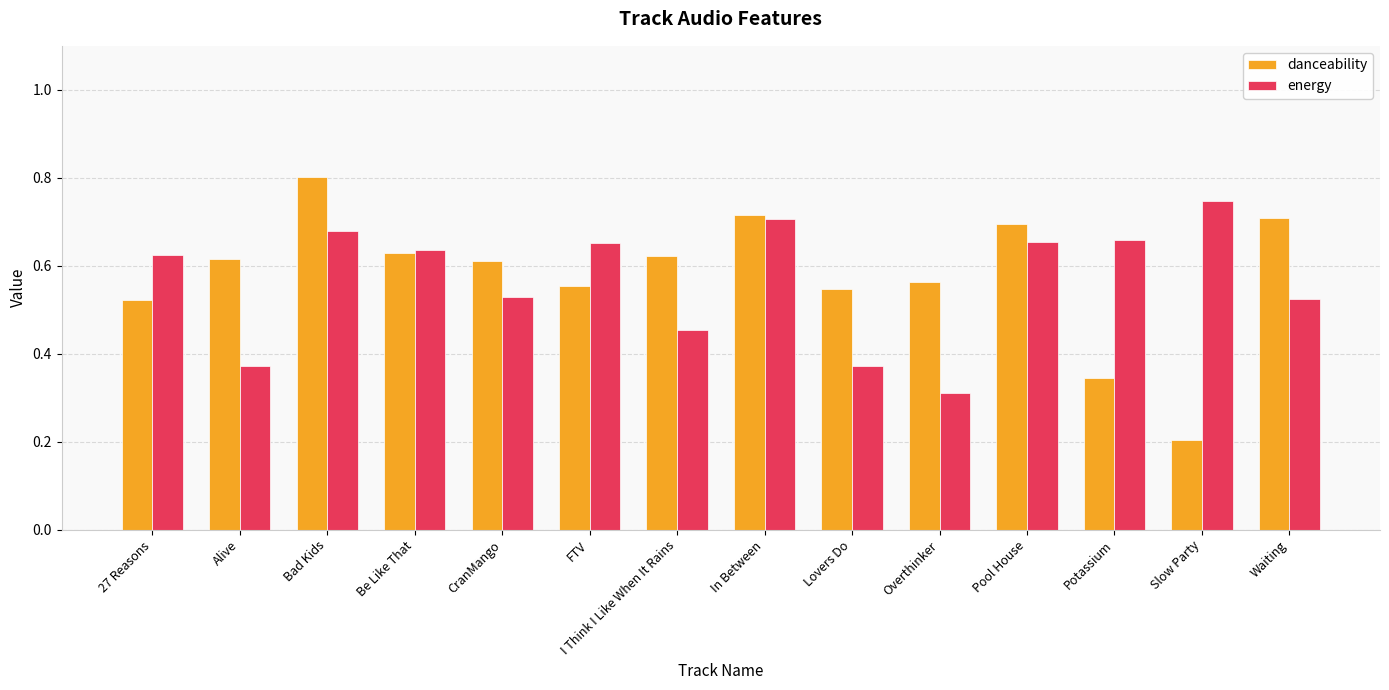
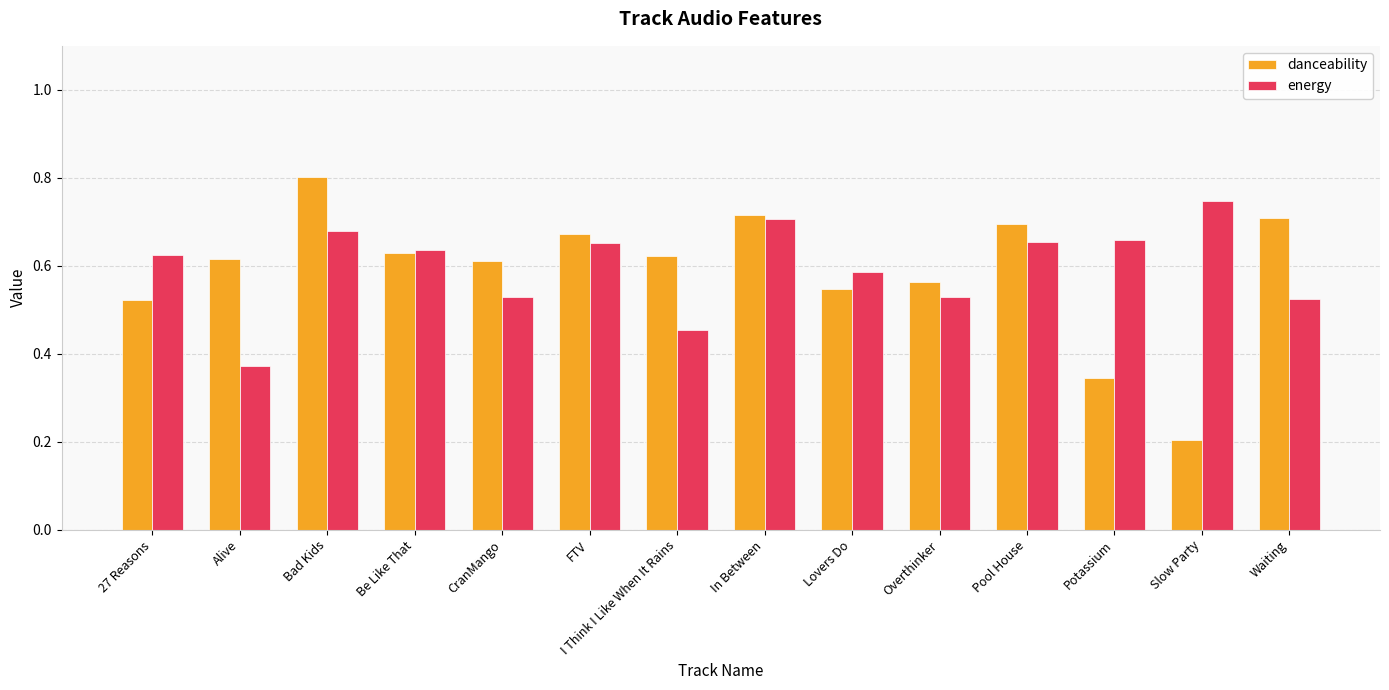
  {
    "danceability": {
      "27 Reasons": 0.52,
      "Alive": 0.62,
      "Bad Kids": 0.80,
      "Be Like That": 0.63,
      "CranMango": 0.61,
-     "FTV": 0.55,
+     "FTV": 0.67,
      "I Think I Like When It Rains": 0.62,
      "In Between": 0.72,
      "Lovers Do": 0.55,
      "Overthinker": 0.56,
      "Pool House": 0.70,
      "Potassium": 0.34,
      "Slow Party": 0.20,
      "Waiting": 0.71
    },
    "energy": {
      "27 Reasons": 0.62,
      "Alive": 0.37,
      "Bad Kids": 0.68,
      "Be Like That": 0.64,
      "CranMango": 0.53,
      "FTV": 0.65,
      "I Think I Like When It Rains": 0.46,
      "In Between": 0.71,
-     "Lovers Do": 0.37,
-     "Overthinker": 0.31,
+     "Lovers Do": 0.59,
+     "Overthinker": 0.53,
      "Pool House": 0.65,
      "Potassium": 0.66,
      "Slow Party": 0.75,
      "Waiting": 0.52
    }
  }
